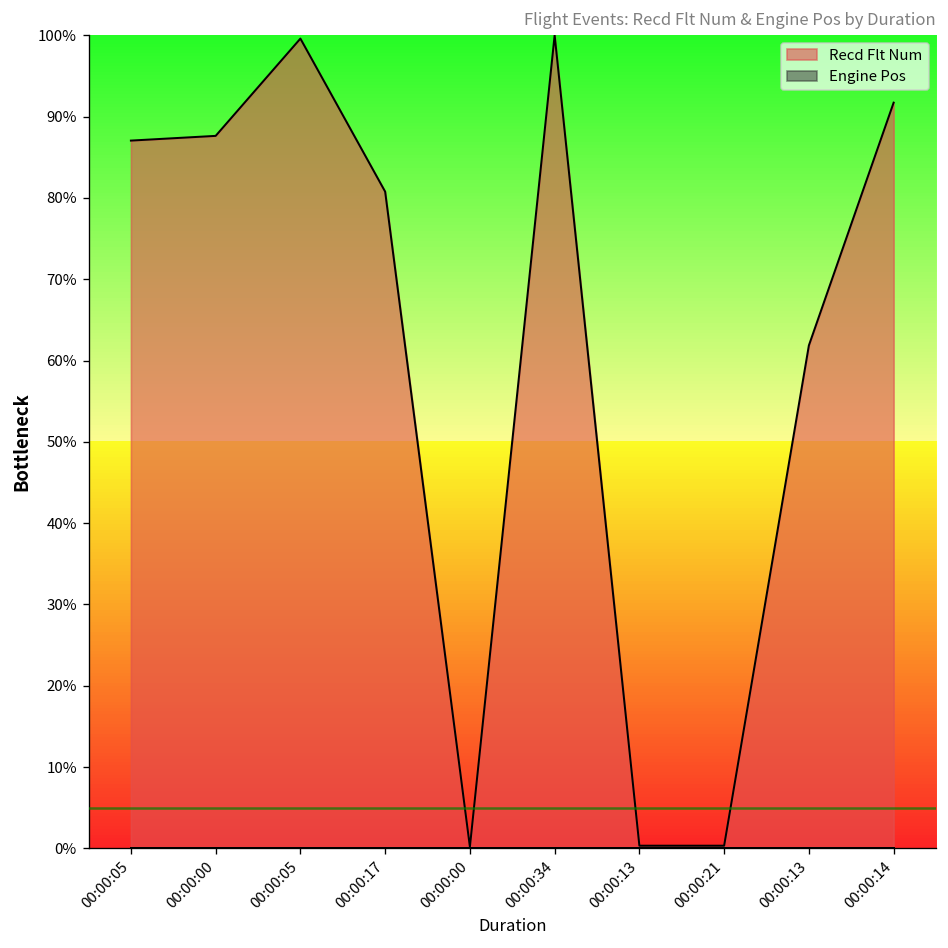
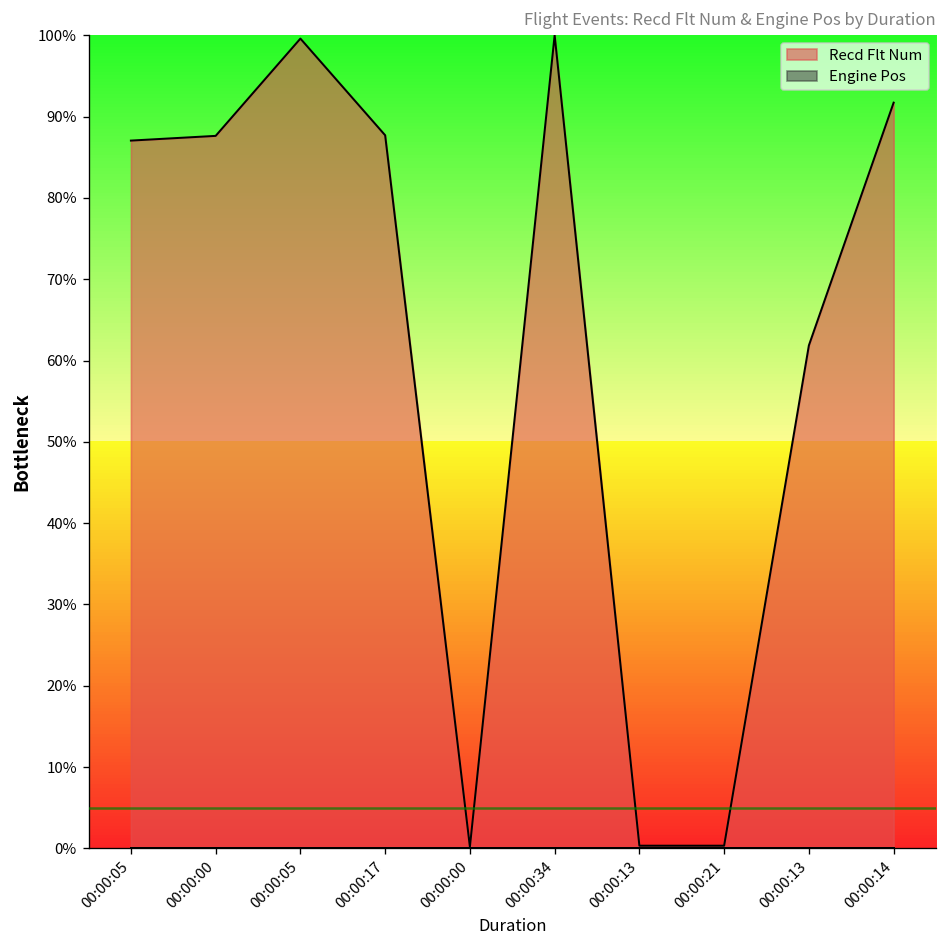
  {
    "Recd Flt Num": {
-     "00:00:17": "81%",
+     "00:00:17": "88%",
      "00:00:34": "100%",
      "00:00:14": "92%"
    },
    "Engine Pos": {
      "00:00:17": "0%",
      "00:00:34": "0%",
      "00:00:14": "0%"
    }
  }
